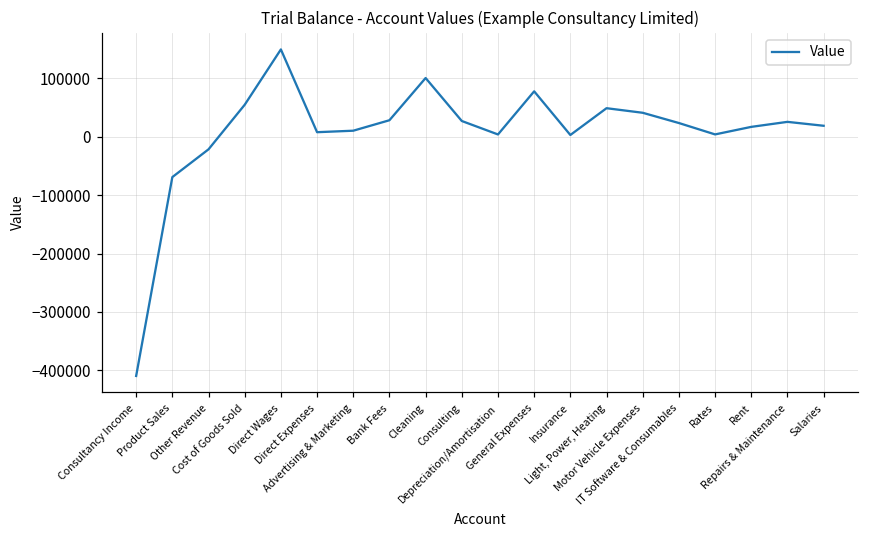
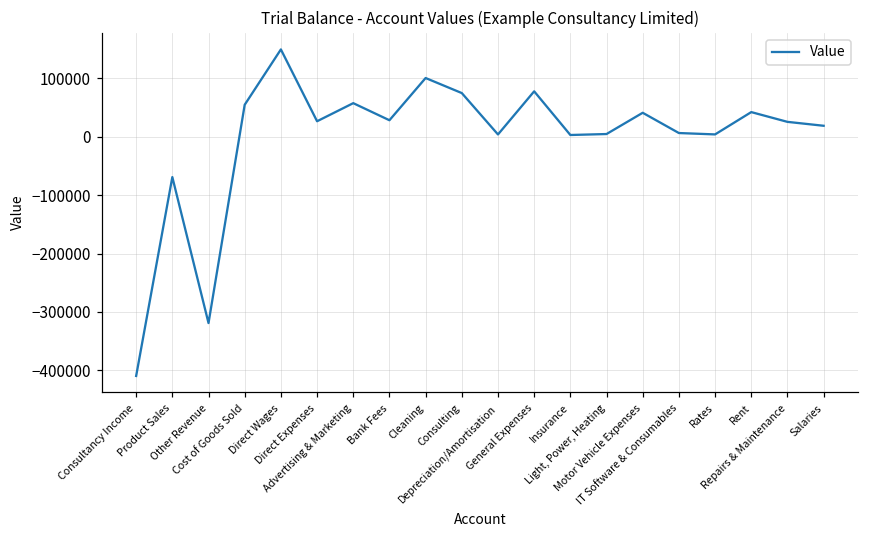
  {
    "Consultancy Income": -410000,
    "Product Sales": -70000,
-   "Other Revenue": -20000,
+   "Other Revenue": -320000,
    "Cost of Goods Sold": 50000,
    "Direct Wages": 150000,
-   "Direct Expenses": 10000,
-   "Advertising & Marketing": 10000,
+   "Direct Expenses": 30000,
+   "Advertising & Marketing": 60000,
    "Bank Fees": 30000,
    "Cleaning": 100000,
-   "Consulting": 30000,
+   "Consulting": 70000,
    "Depreciation/Amortisation": 0,
    "General Expenses": 80000,
    "Insurance": 0,
-   "Light, Power, Heating": 50000,
+   "Light, Power, Heating": 0,
    "Motor Vehicle Expenses": 40000,
-   "IT Software & Consumables": 20000,
+   "IT Software & Consumables": 10000,
    "Rates": 0,
-   "Rent": 20000,
+   "Rent": 40000,
    "Repairs & Maintenance": 30000,
    "Salaries": 20000
  }
